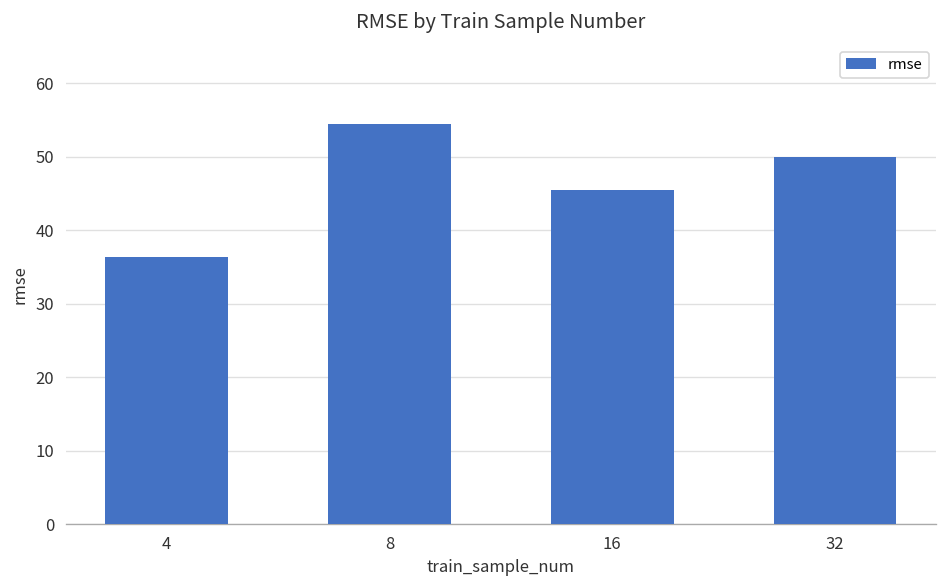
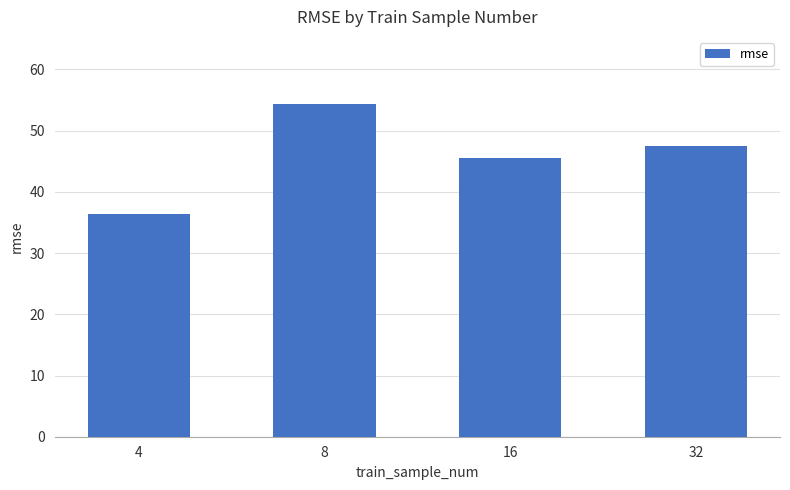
  {
    "4": 36,
    "8": 54,
    "16": 45,
-   "32": 50
+   "32": 47
  }
